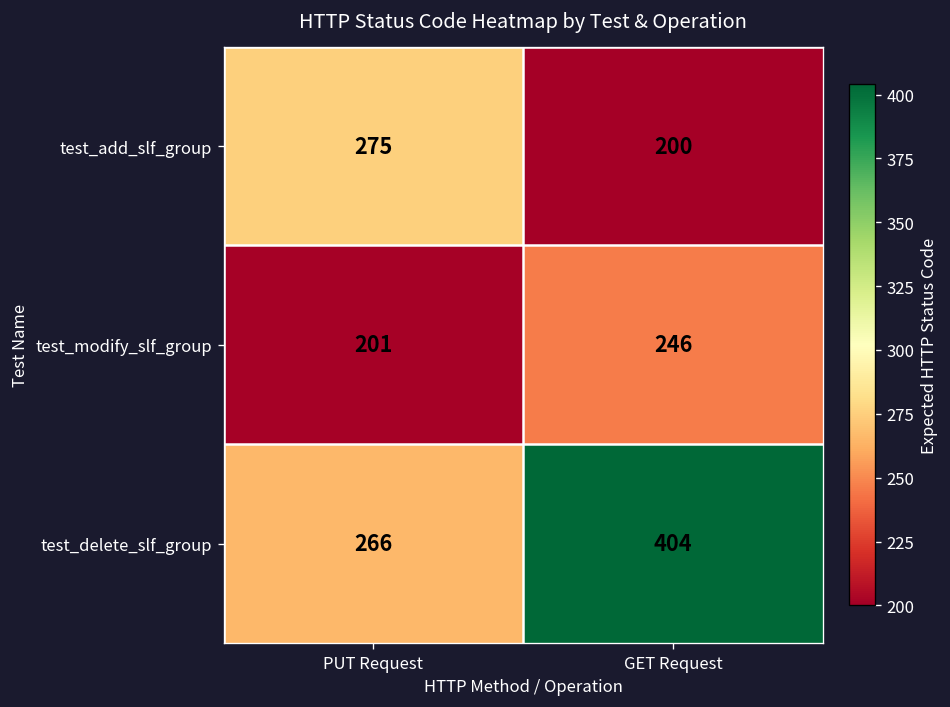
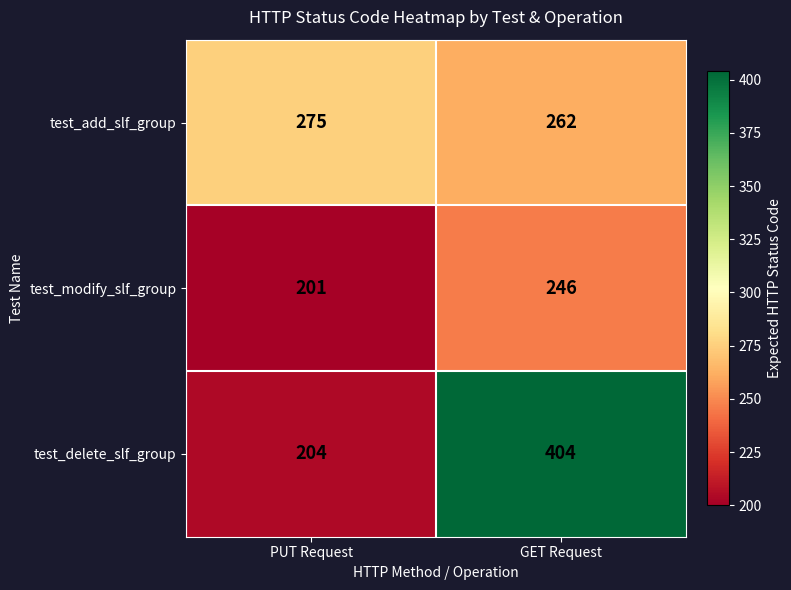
  {
    "test_add_slf_group": {
      "PUT Request": 275,
-     "GET Request": 200
+     "GET Request": 262
    },
    "test_modify_slf_group": {
      "PUT Request": 201,
      "GET Request": 246
    },
    "test_delete_slf_group": {
-     "PUT Request": 266,
+     "PUT Request": 204,
      "GET Request": 404
    }
  }
